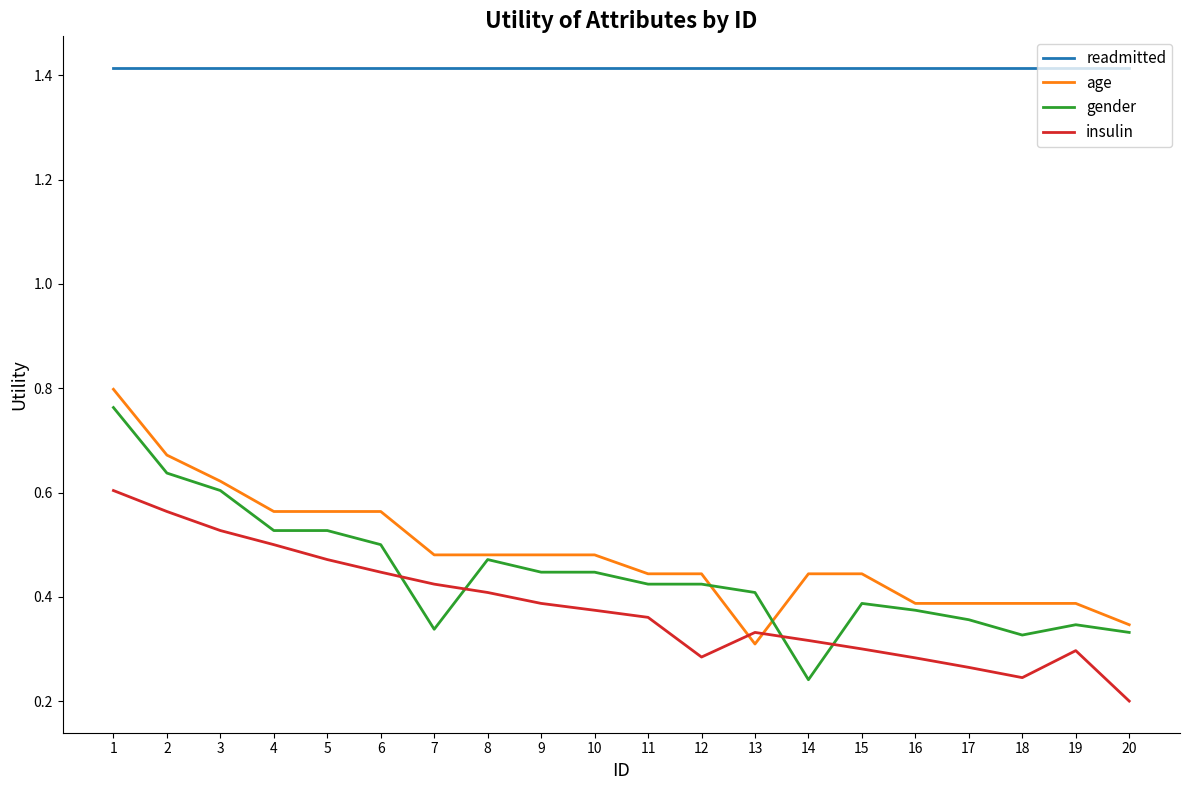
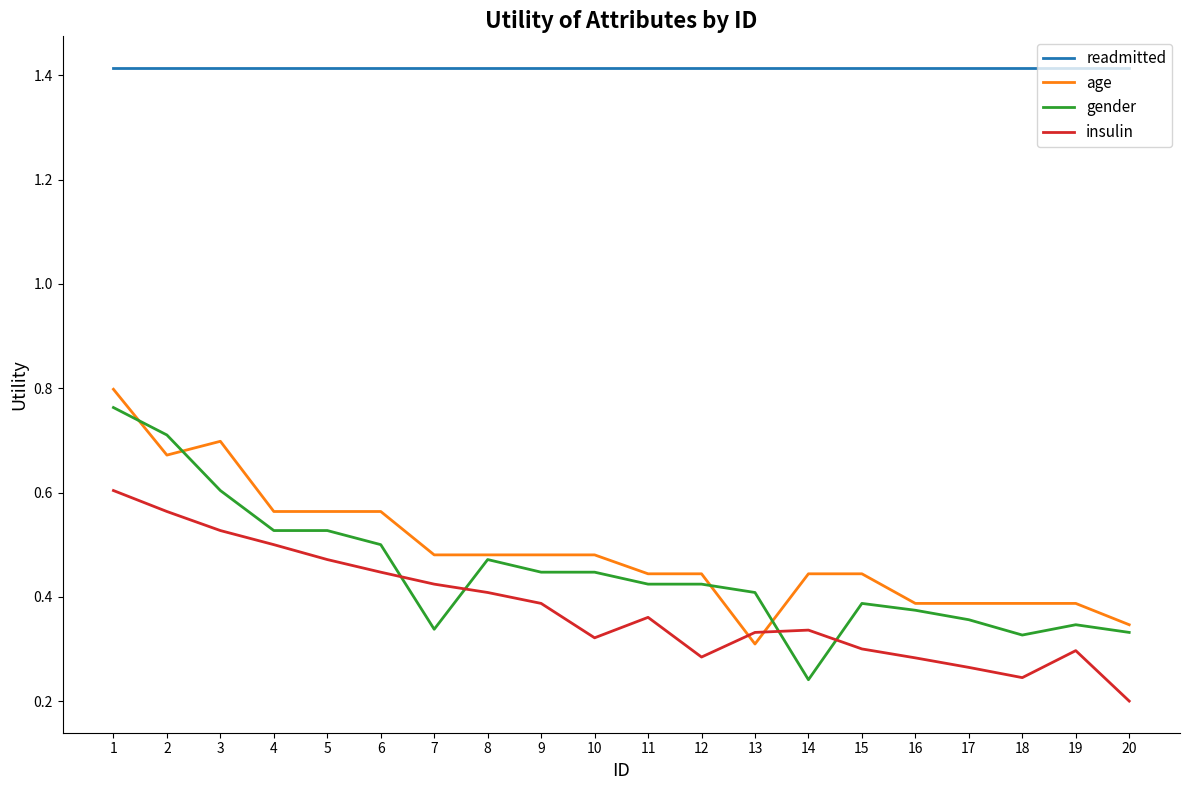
  {
    "readmitted": {
      "1": 1.41,
      "2": 1.41,
      "3": 1.41,
      "4": 1.41,
      "5": 1.41,
      "6": 1.41,
      "7": 1.41,
      "8": 1.41,
      "9": 1.41,
      "10": 1.41,
      "11": 1.41,
      "12": 1.41,
      "13": 1.41,
      "14": 1.41,
      "15": 1.41,
      "16": 1.41,
      "17": 1.41,
      "18": 1.41
    },
    "age": {
      "1": 0.80,
      "2": 0.67,
-     "3": 0.62,
+     "3": 0.70,
      "4": 0.56,
      "5": 0.56,
      "6": 0.56,
      "7": 0.48,
      "8": 0.48,
      "9": 0.48,
      "10": 0.48,
      "11": 0.44,
      "12": 0.44,
      "13": 0.31,
      "14": 0.44,
      "15": 0.44,
      "16": 0.39,
      "17": 0.39,
      "18": 0.39,
      "19": 0.39,
      "20": 0.35
    },
    "gender": {
      "1": 0.76,
-     "2": 0.64,
+     "2": 0.71,
      "3": 0.60,
      "4": 0.53,
      "5": 0.53,
      "6": 0.50,
      "7": 0.34,
      "8": 0.47,
      "9": 0.45,
      "10": 0.45,
      "11": 0.42,
      "12": 0.42,
      "13": 0.41,
      "14": 0.24,
      "15": 0.39,
      "16": 0.37,
      "17": 0.36,
      "18": 0.33,
      "19": 0.35,
      "20": 0.33
    },
    "insulin": {
      "1": 0.60,
      "2": 0.56,
      "3": 0.53,
      "4": 0.50,
      "5": 0.47,
      "6": 0.45,
      "7": 0.42,
      "8": 0.41,
      "9": 0.39,
-     "10": 0.37,
+     "10": 0.32,
      "11": 0.36,
      "12": 0.28,
      "13": 0.33,
-     "14": 0.32,
+     "14": 0.34,
      "15": 0.30,
      "16": 0.28,
      "17": 0.26,
      "18": 0.24,
      "19": 0.30,
      "20": 0.20
    }
  }
